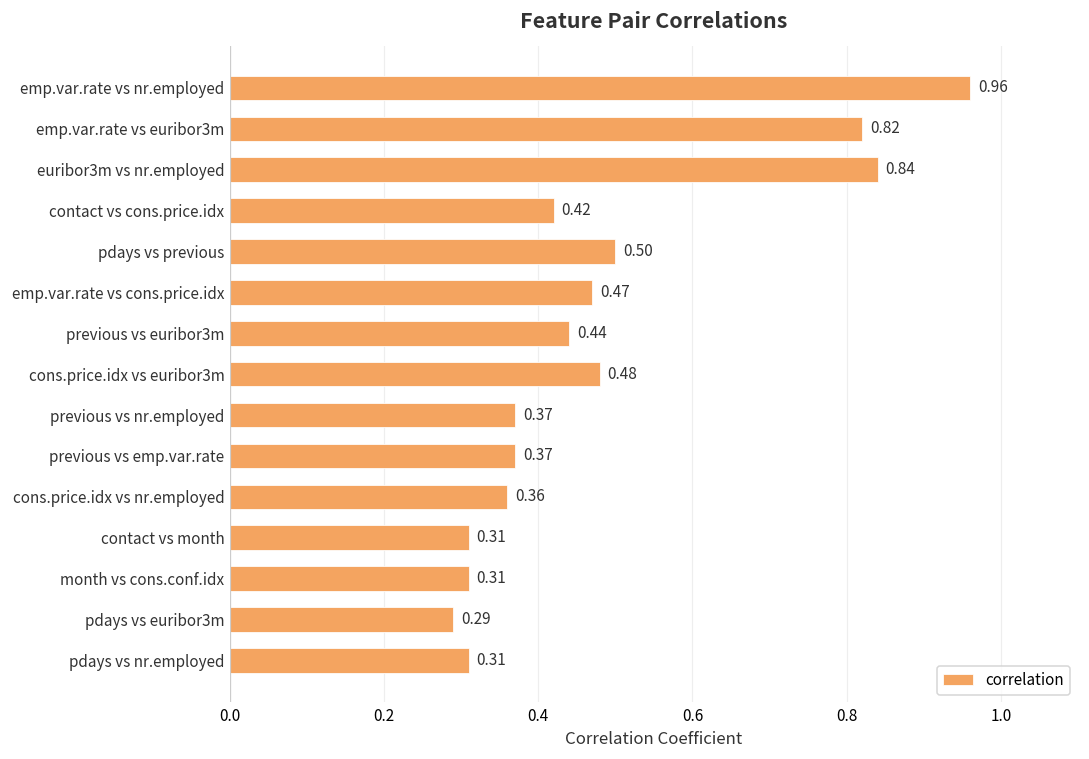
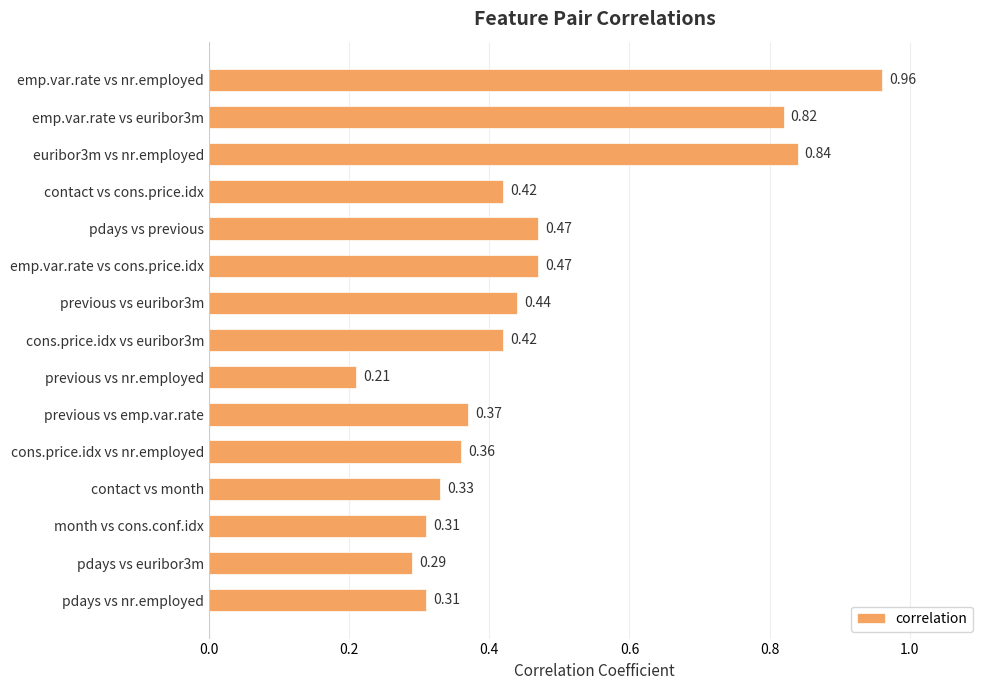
  {
    "emp.var.rate vs nr.employed": 0.96,
    "emp.var.rate vs euribor3m": 0.82,
    "euribor3m vs nr.employed": 0.84,
    "contact vs cons.price.idx": 0.42,
-   "pdays vs previous": 0.50,
+   "pdays vs previous": 0.47,
    "emp.var.rate vs cons.price.idx": 0.47,
    "previous vs euribor3m": 0.44,
-   "cons.price.idx vs euribor3m": 0.48,
-   "previous vs nr.employed": 0.37,
+   "cons.price.idx vs euribor3m": 0.42,
+   "previous vs nr.employed": 0.21,
    "previous vs emp.var.rate": 0.37,
    "cons.price.idx vs nr.employed": 0.36,
-   "contact vs month": 0.31,
+   "contact vs month": 0.33,
    "month vs cons.conf.idx": 0.31,
    "pdays vs euribor3m": 0.29,
    "pdays vs nr.employed": 0.31
  }
